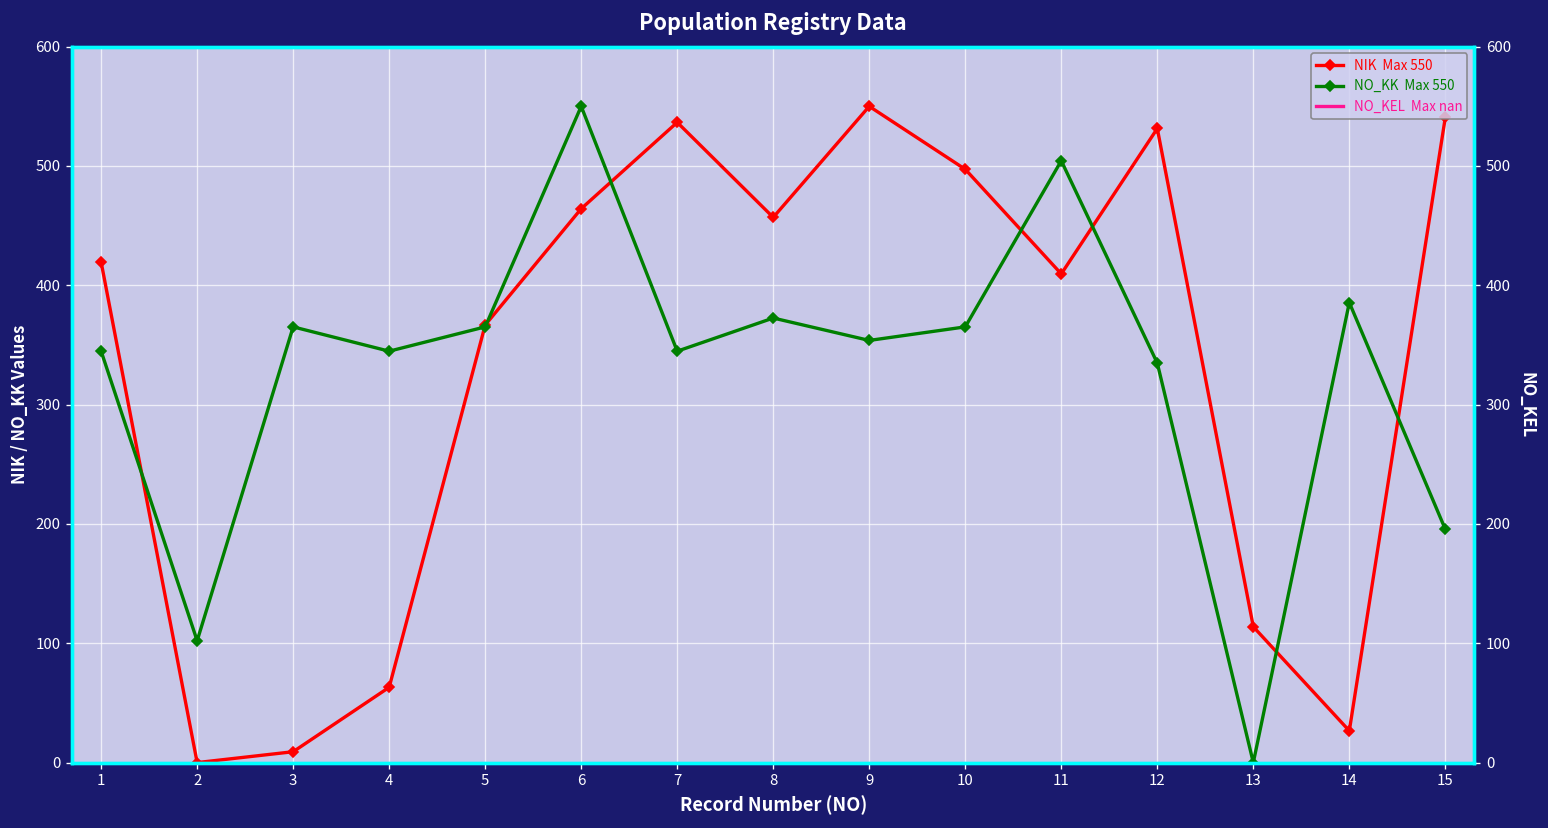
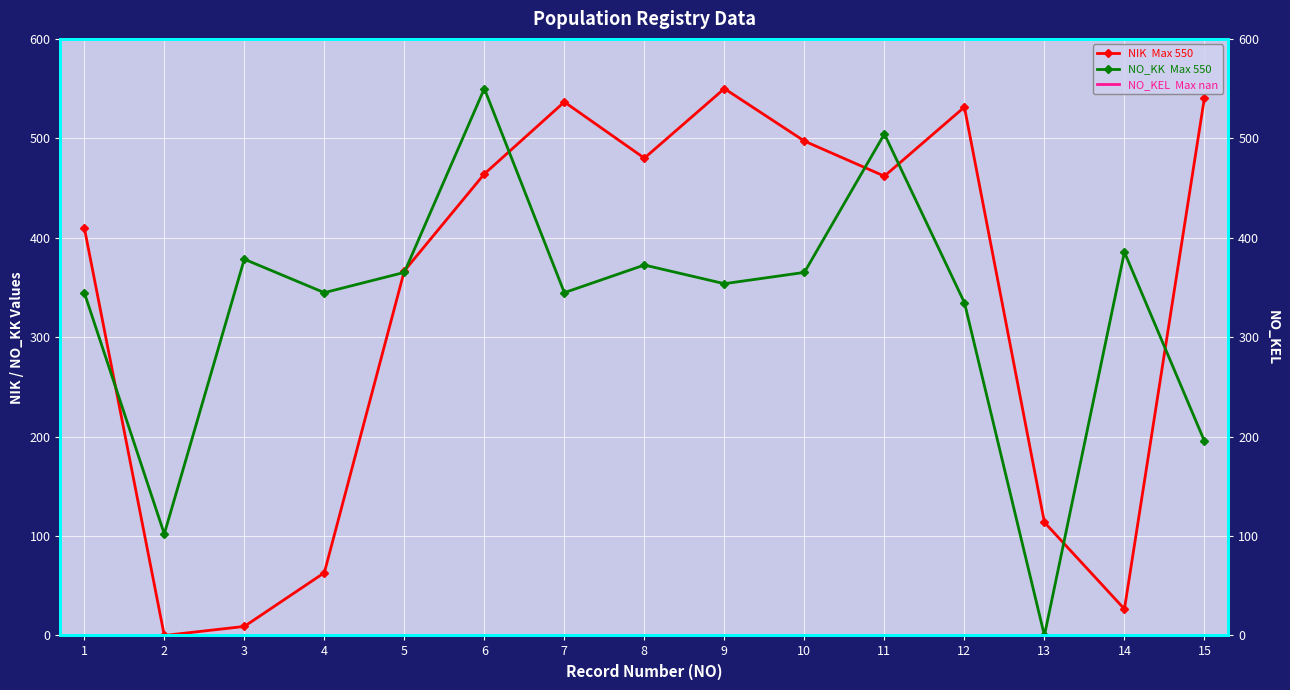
  {
    "NIK Max 550": {
-     "1": 420,
+     "1": 410,
      "2": 0,
      "3": 10,
      "4": 60,
      "6": 460,
      "7": 540,
-     "8": 460,
+     "8": 480,
      "9": 550,
      "10": 500,
-     "11": 410,
+     "11": 460,
      "12": 530,
      "13": 110,
      "14": 30,
      "15": 540
    },
    "NO_KK Max 550": {
      "1": 340,
      "2": 100,
-     "3": 370,
+     "3": 380,
      "4": 340,
      "6": 550,
      "7": 340,
      "8": 370,
      "9": 350,
      "10": 370,
      "11": 500,
      "12": 330,
      "13": 0,
      "14": 390,
      "15": 200
    }
  }
